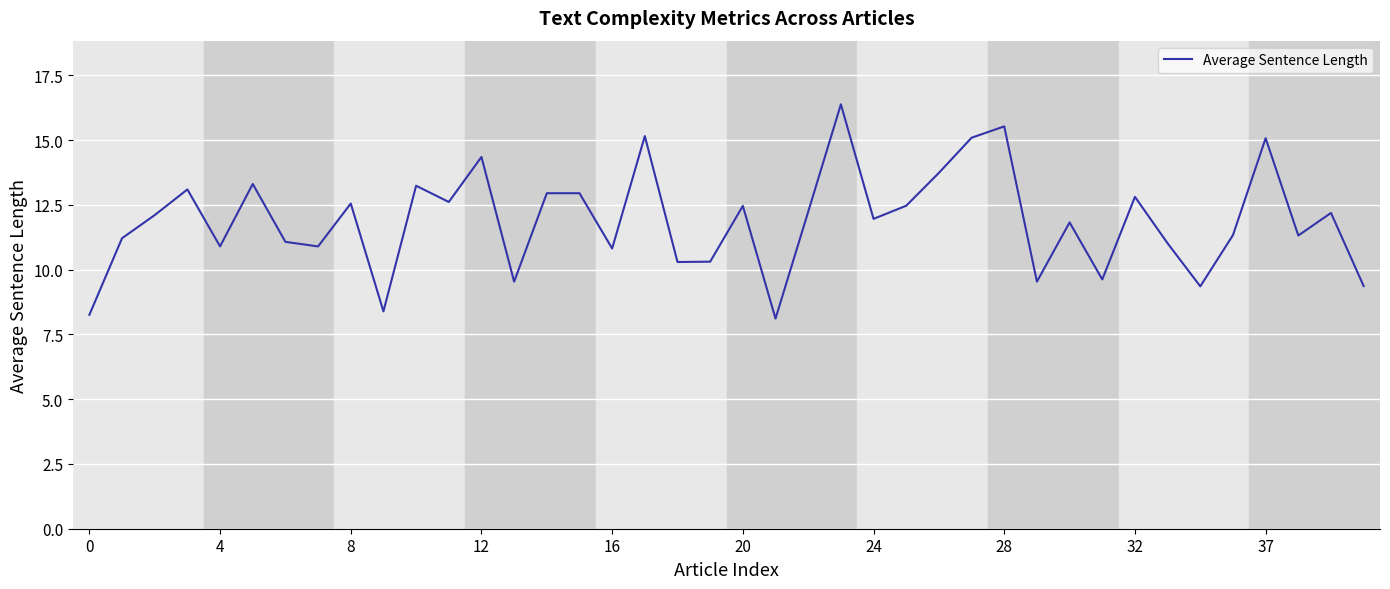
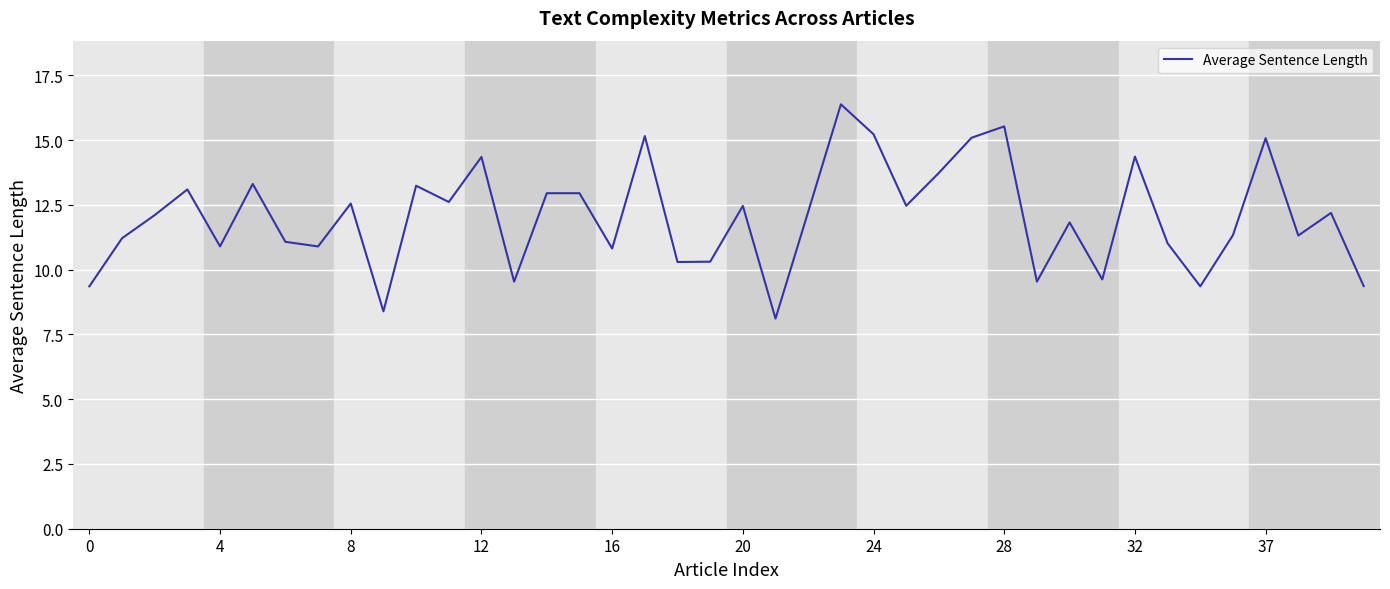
  {
-   "0": 8.3,
+   "0": 9.4,
    "4": 10.9,
    "8": 12.6,
    "12": 14.4,
    "16": 10.8,
    "20": 12.5,
-   "24": 12.0,
+   "24": 15.2,
    "28": 15.5,
-   "32": 12.8,
+   "32": 14.4,
    "37": 15.1
  }
